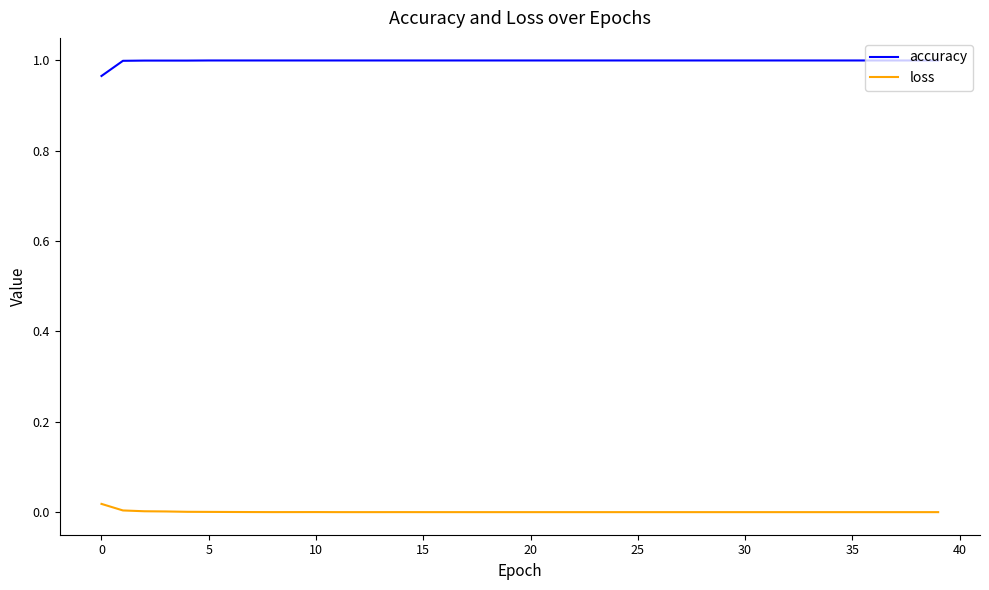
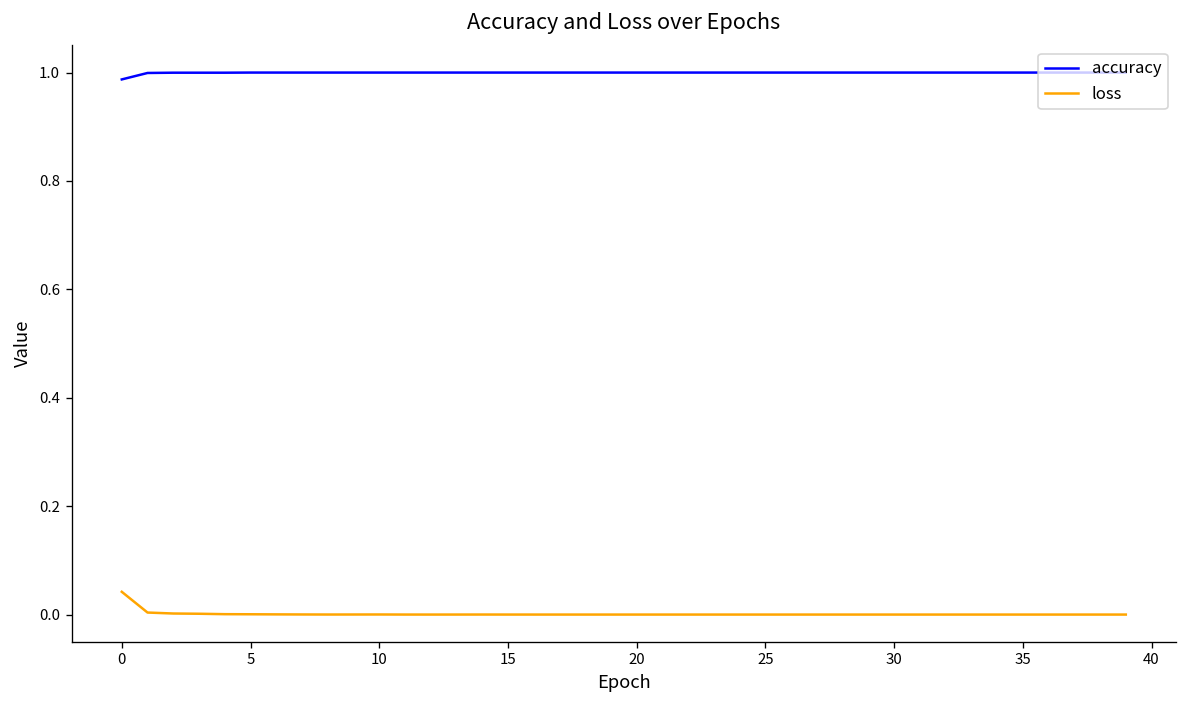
  {
    "accuracy": {
-     "0": 0.97,
+     "0": 0.99,
      "5": 1.00,
      "10": 1.00,
      "15": 1.00,
      "20": 1.00,
      "25": 1.00,
      "30": 1.00,
      "35": 1.00
    },
    "loss": {
-     "0": 0.02,
+     "0": 0.04,
      "5": 0.00,
      "10": 0.00,
      "15": 0.00,
      "20": 0.00,
      "25": 0.00,
      "30": 0.00,
      "35": 0.00
    }
  }
